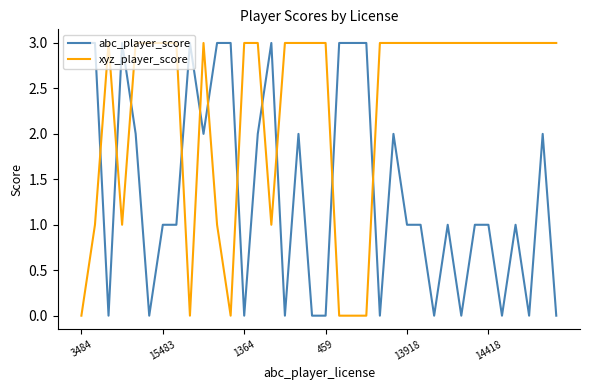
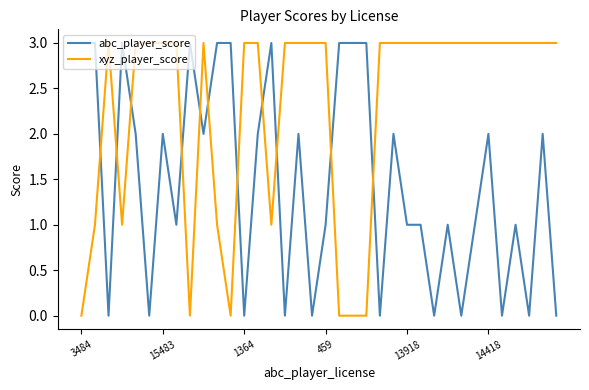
  {
    "abc_player_score": {
-     "15483": 1,
+     "15483": 2,
      "1364": 0,
-     "459": 0,
+     "459": 1,
      "13918": 1,
-     "14418": 1
+     "14418": 2
    },
    "xyz_player_score": {
      "3484": 0,
      "1364": 3,
      "459": 3,
      "13918": 3,
      "14418": 3
    }
  }
